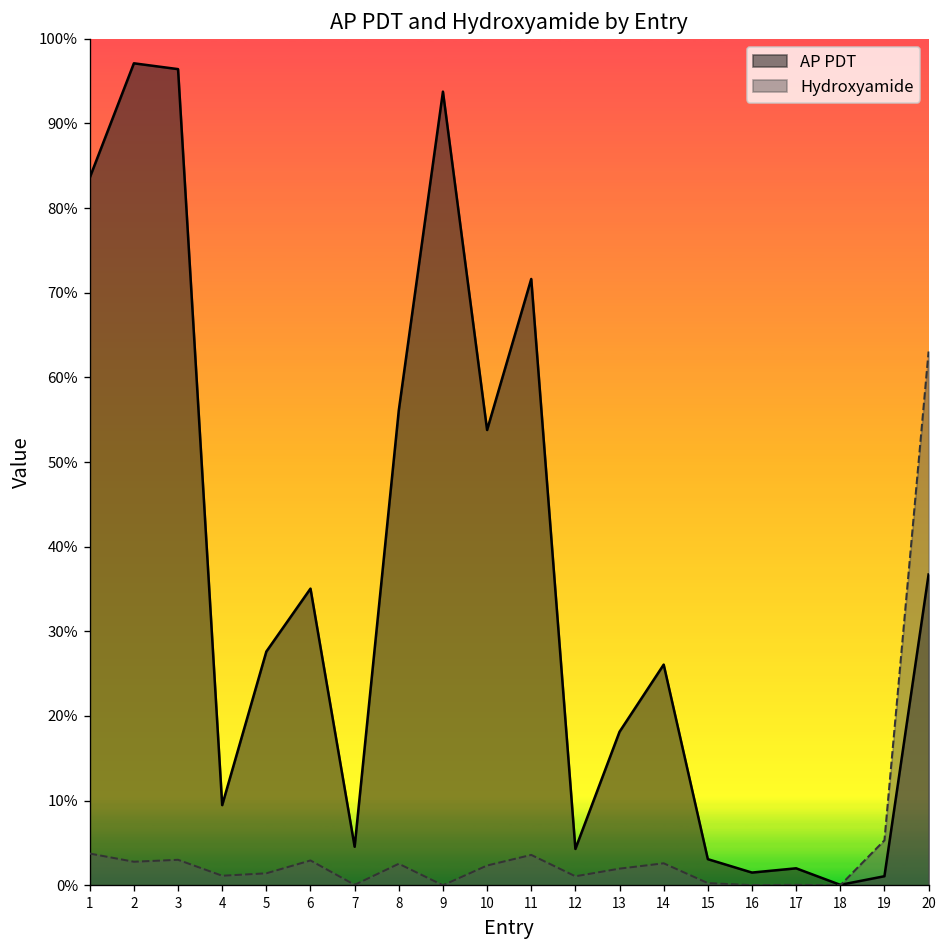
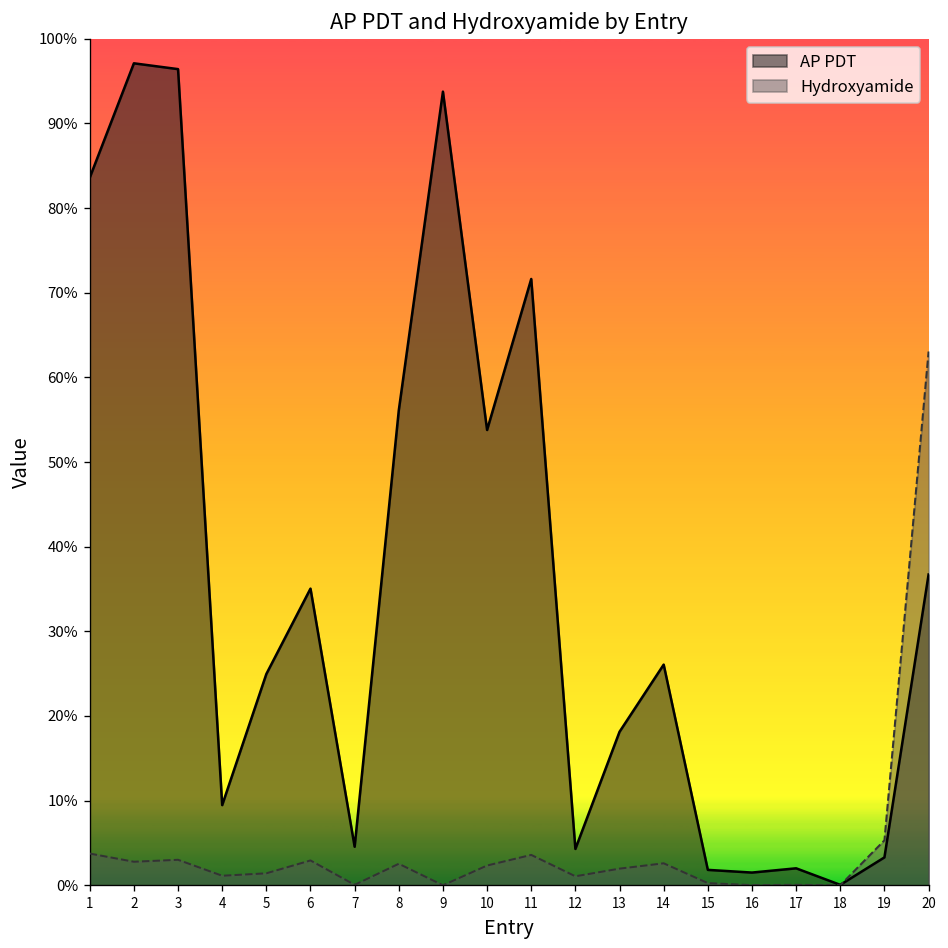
  {
    "AP PDT": {
      "1": "84%",
      "2": "97%",
      "3": "96%",
      "4": "9%",
-     "5": "28%",
+     "5": "25%",
      "6": "35%",
      "7": "5%",
      "8": "56%",
      "9": "94%",
      "10": "54%",
      "11": "72%",
      "12": "4%",
      "13": "18%",
      "14": "26%",
-     "15": "3%",
+     "15": "2%",
      "16": "2%",
      "17": "2%",
-     "19": "1%",
+     "19": "3%",
      "20": "37%"
    },
    "Hydroxyamide": {
      "1": "4%",
      "2": "3%",
      "3": "3%",
      "4": "1%",
      "5": "1%",
      "6": "3%",
      "7": "0%",
      "8": "3%",
      "9": "0%",
      "10": "2%",
      "11": "4%",
      "12": "1%",
      "13": "2%",
      "14": "3%",
      "15": "0%",
      "16": "0%",
      "17": "0%",
      "19": "5%",
      "20": "63%"
    }
  }
